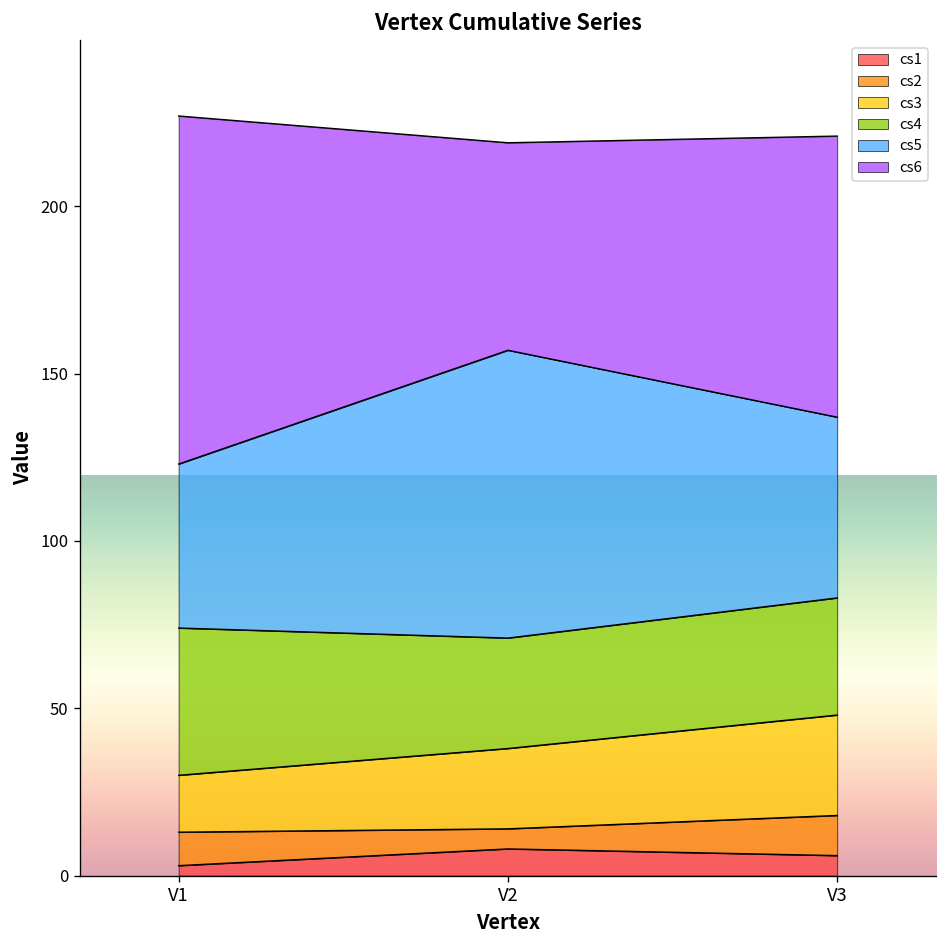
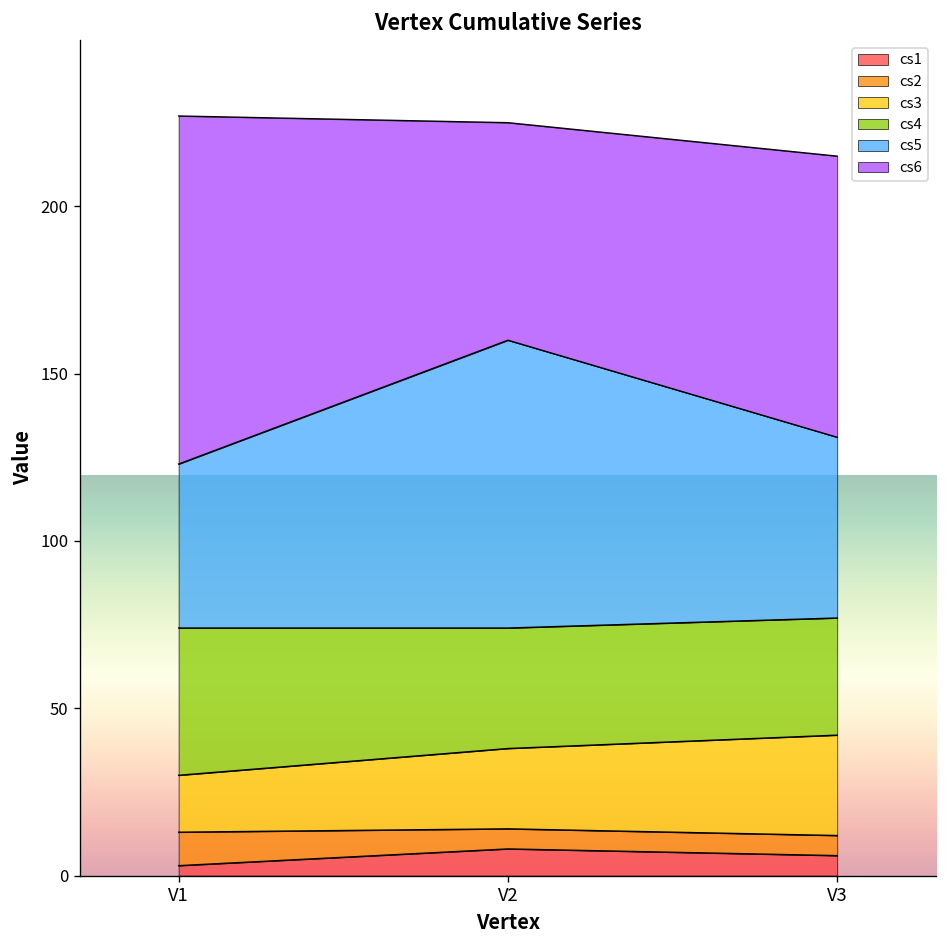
  {
    "cs1": {
      "V1": 3,
      "V2": 8,
      "V3": 6
    },
    "cs2": {
      "V1": 10,
      "V2": 6,
-     "V3": 12
+     "V3": 6
    },
    "cs3": {
      "V1": 17,
      "V2": 24,
      "V3": 30
    },
    "cs4": {
      "V1": 44,
-     "V2": 33,
+     "V2": 36,
      "V3": 35
    },
    "cs5": {
      "V1": 49,
      "V2": 86,
      "V3": 54
    },
    "cs6": {
      "V1": 104,
-     "V2": 62,
+     "V2": 65,
      "V3": 84
    }
  }
